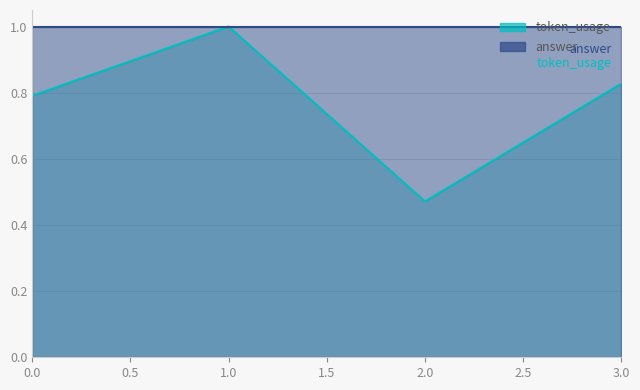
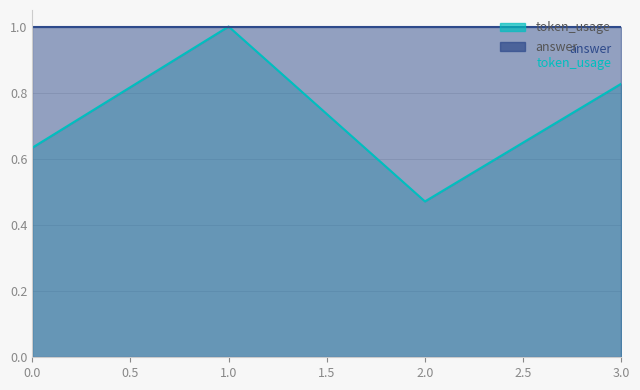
  {
    "token_usage": {
-     "0.0": 0.79,
+     "0.0": 0.63,
      "2.0": 0.47,
      "3.0": 0.83
    },
    "answer": {
      "0.0": 1.00,
      "2.0": 1.00,
      "3.0": 1.00
    }
  }
